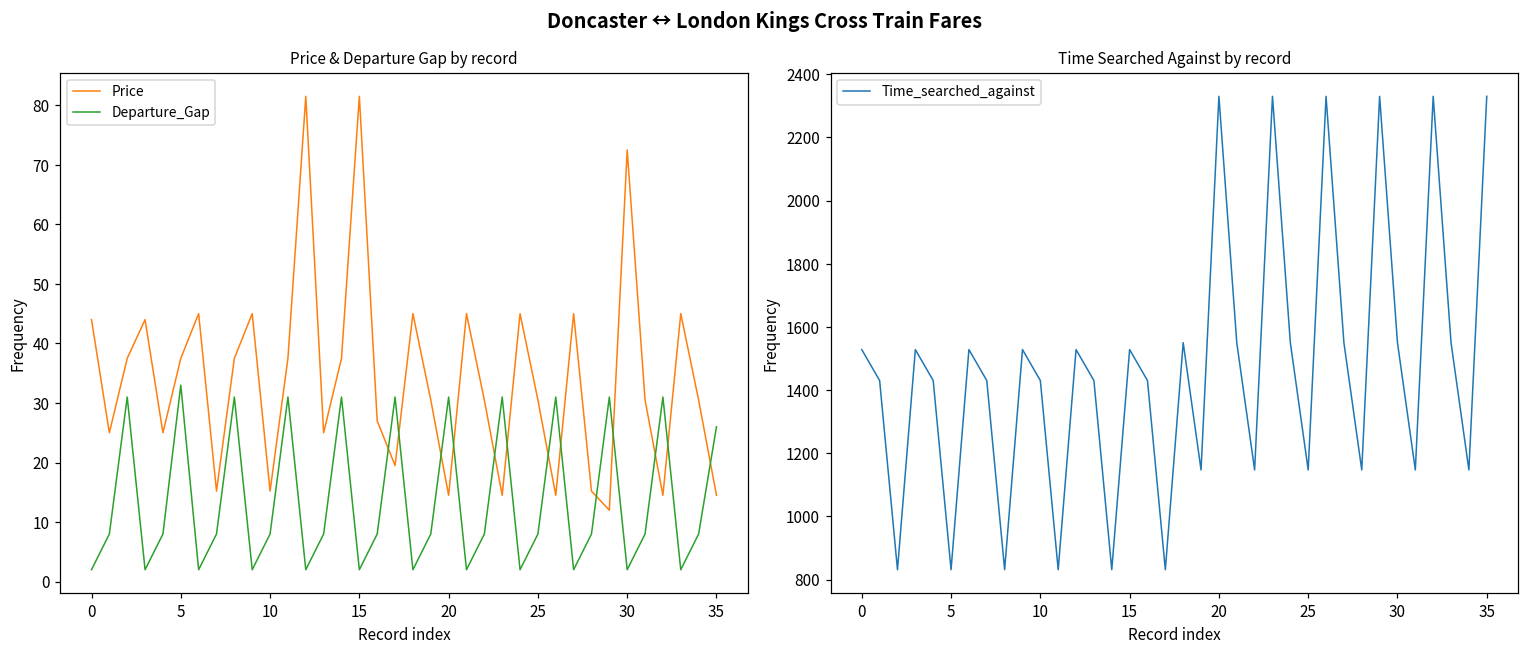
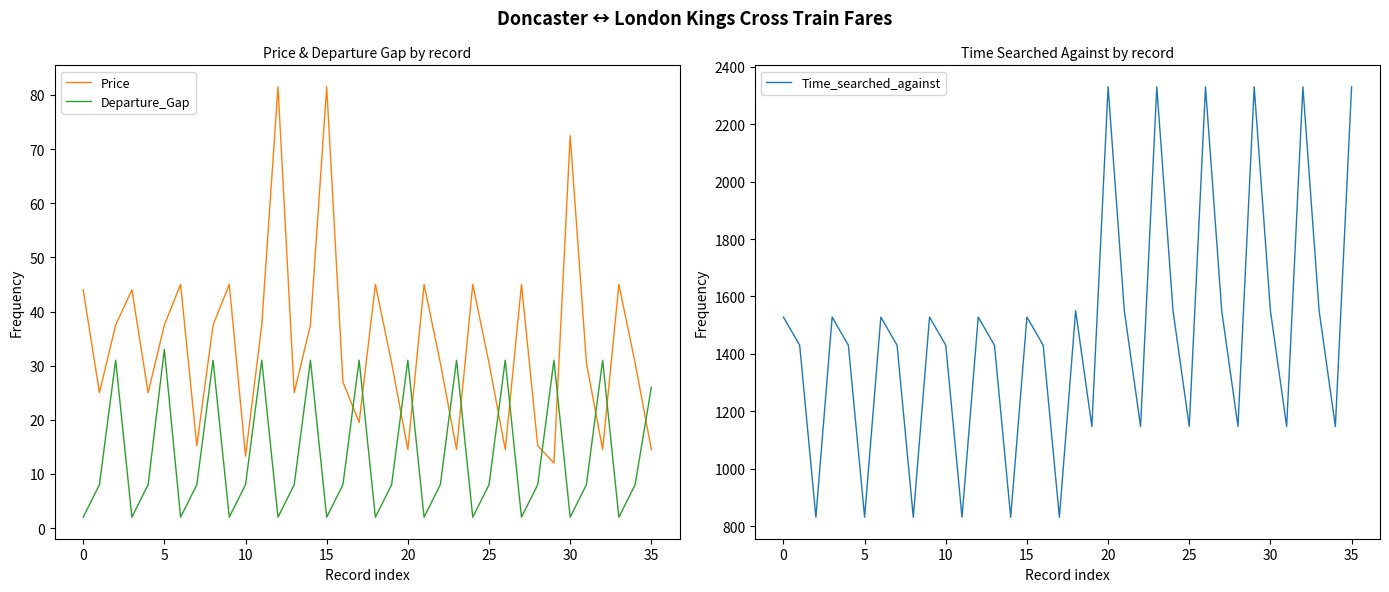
  {
    "Price & Departure Gap by record": {
      "Price": {
        "0": 44,
        "5": 38,
-       "10": 15,
+       "10": 13,
        "15": 82,
        "20": 15,
        "25": 31,
        "30": 73,
        "35": 15
      },
      "Departure_Gap": {
        "0": 2,
        "5": 33,
        "10": 8,
        "15": 2,
        "20": 31,
        "25": 8,
        "30": 2,
        "35": 26
      }
    },
    "Time Searched Against by record": {
      "0": 1530,
      "5": 830,
      "10": 1430,
      "15": 1530,
      "20": 2330,
      "25": 1150,
      "30": 1550,
      "35": 2330
    }
  }
